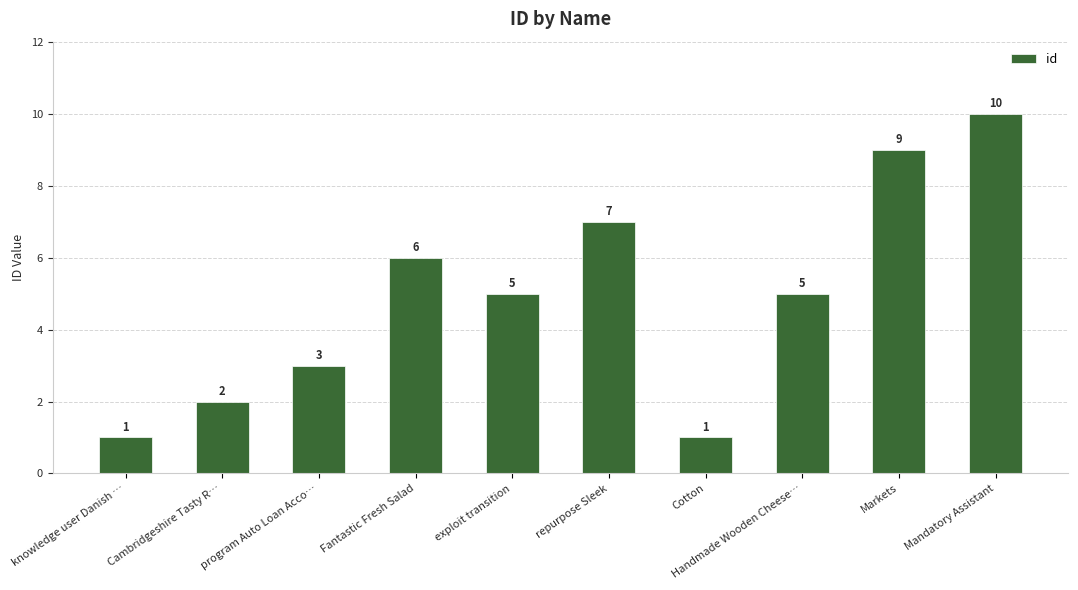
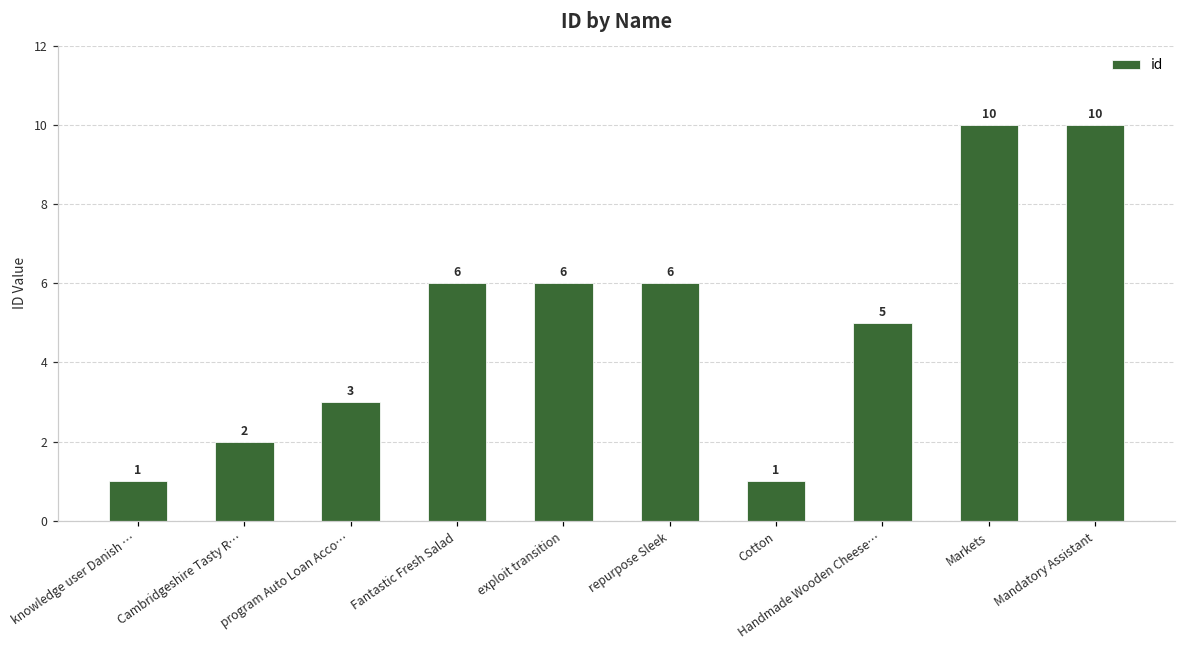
  {
    "knowledge user Danish …": 1,
    "Cambridgeshire Tasty R…": 2,
    "program Auto Loan Acco…": 3,
    "Fantastic Fresh Salad": 6,
-   "exploit transition": 5,
-   "repurpose Sleek": 7,
+   "exploit transition": 6,
+   "repurpose Sleek": 6,
    "Cotton": 1,
    "Handmade Wooden Cheese…": 5,
-   "Markets": 9,
+   "Markets": 10,
    "Mandatory Assistant": 10
  }
